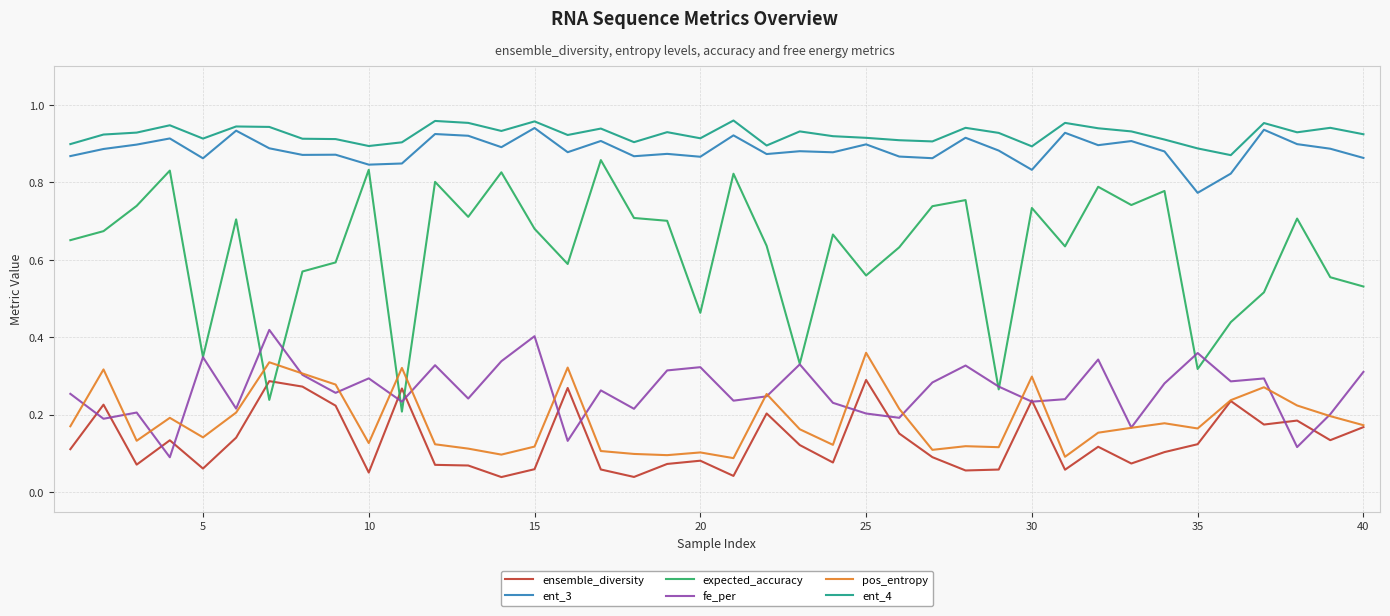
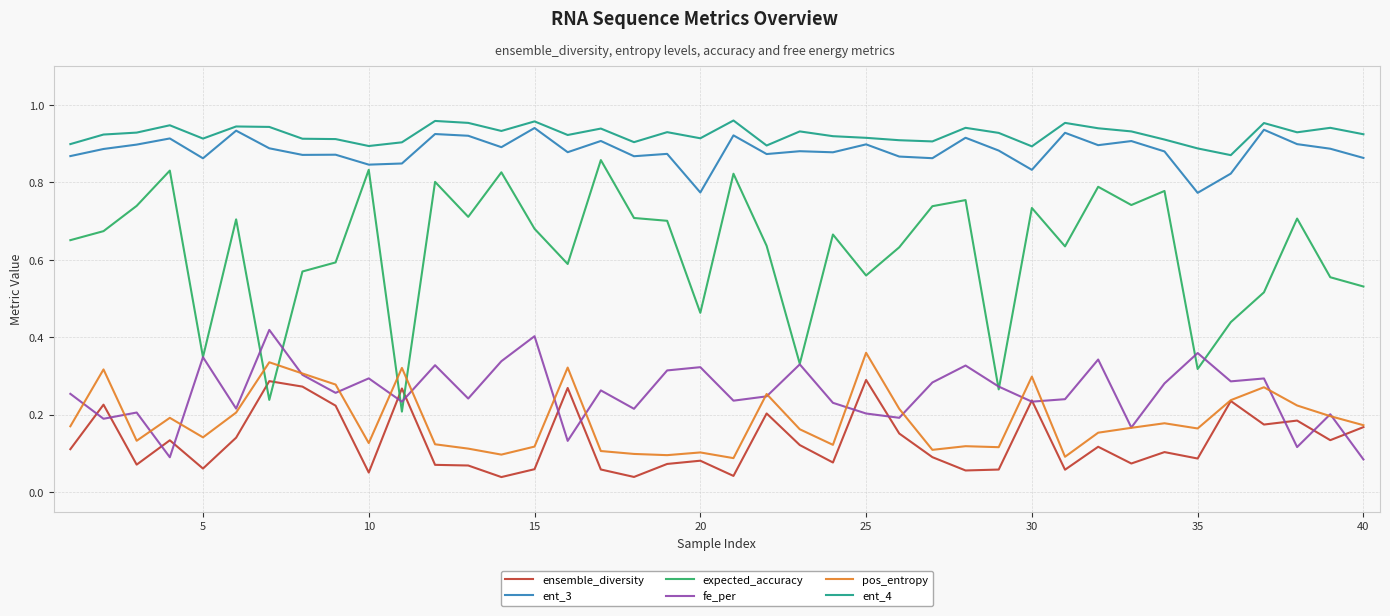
  {
    "ensemble_diversity": {
      "5": 0.06,
      "10": 0.05,
      "15": 0.06,
      "20": 0.08,
      "25": 0.29,
-     "35": 0.12
+     "35": 0.09
    },
    "ent_3": {
      "5": 0.86,
      "10": 0.85,
      "15": 0.94,
-     "20": 0.87,
+     "20": 0.77,
      "25": 0.90,
      "30": 0.83,
      "35": 0.77,
      "40": 0.86
    },
    "fe_per": {
      "10": 0.29,
      "15": 0.40,
      "20": 0.32,
      "25": 0.20,
      "35": 0.36,
-     "40": 0.31
+     "40": 0.08
    },
    "pos_entropy": {
      "5": 0.14,
      "10": 0.13,
      "15": 0.12,
      "20": 0.10,
      "25": 0.36,
      "30": 0.30,
      "35": 0.16
    }
  }
